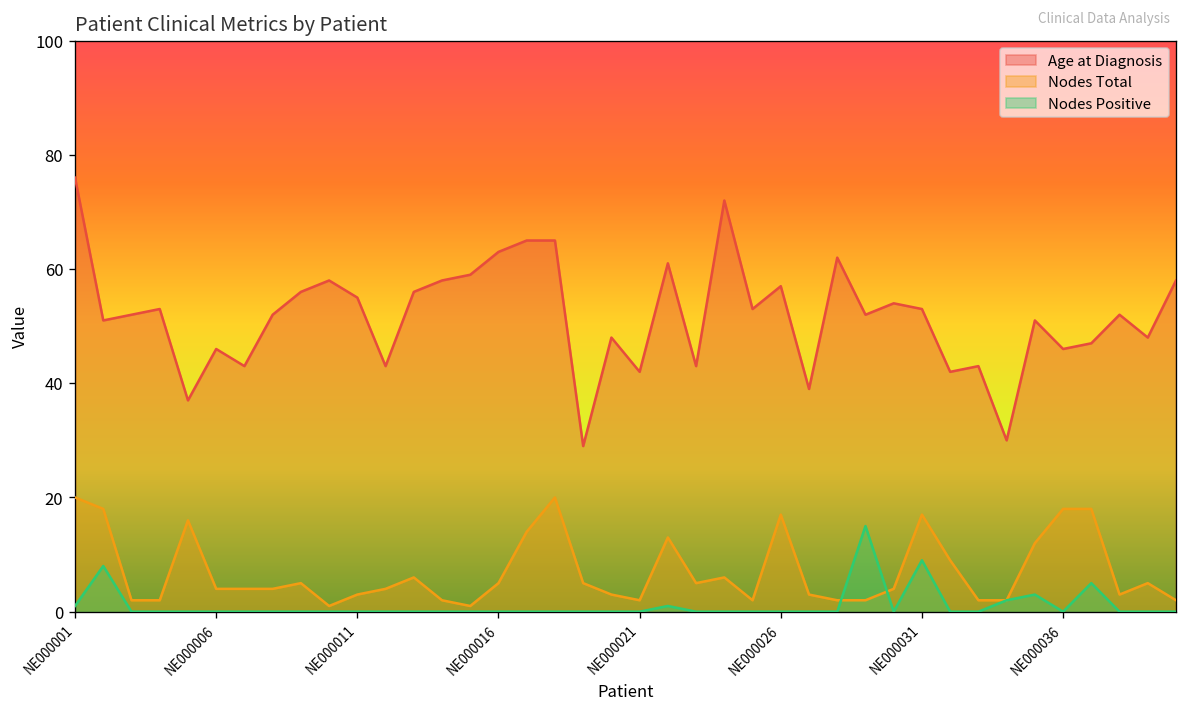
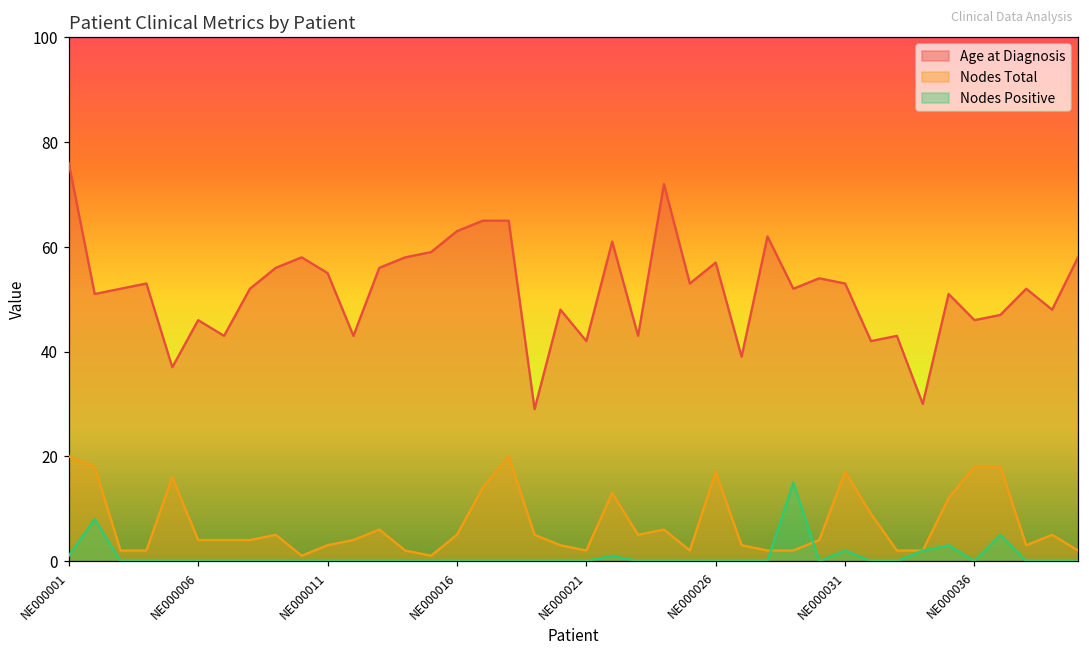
  {
    "Nodes Positive": {
      "NE000001": 1,
      "NE000006": 0,
      "NE000011": 0,
      "NE000016": 0,
      "NE000021": 0,
      "NE000026": 0,
-     "NE000031": 9,
+     "NE000031": 2,
      "NE000036": 0
    }
  }
